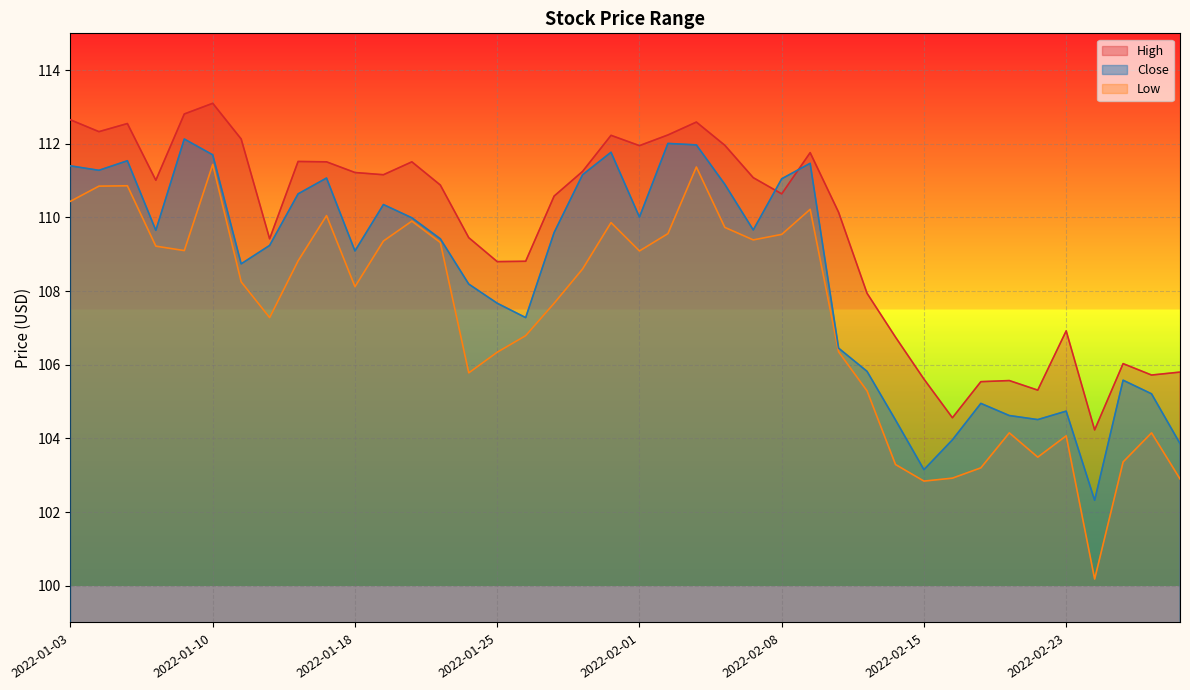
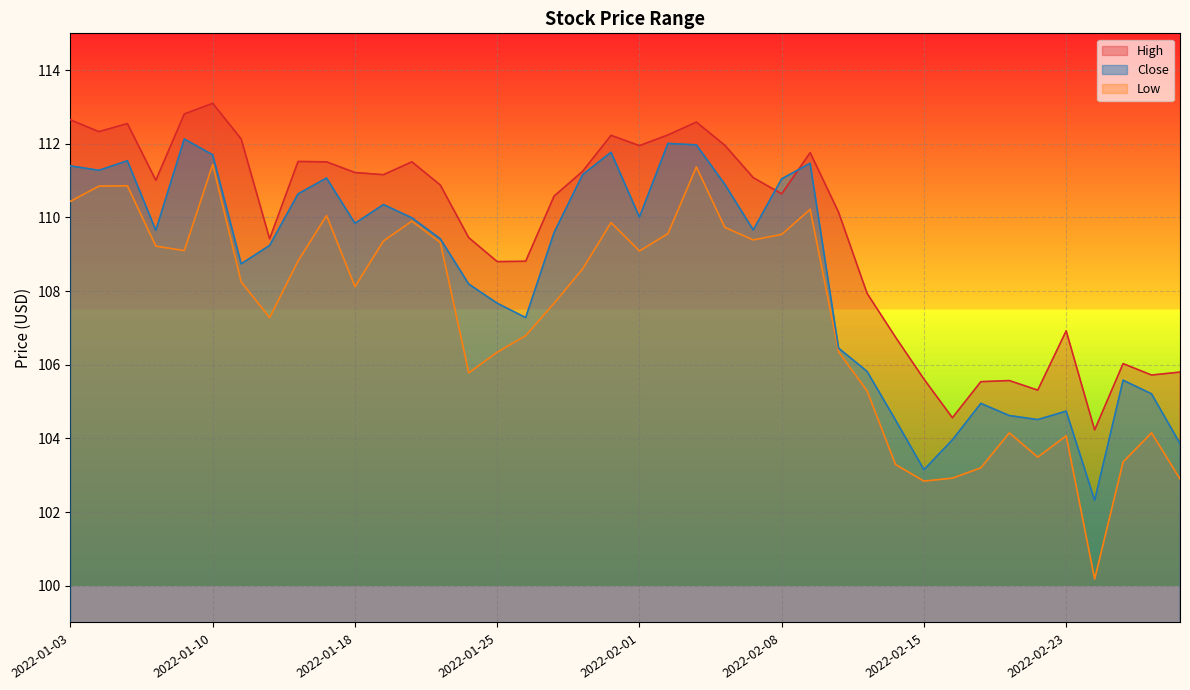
  {
    "Close": {
      "2022-01-03": 111.4,
      "2022-01-10": 111.7,
-     "2022-01-18": 109.1,
+     "2022-01-18": 109.8,
      "2022-01-25": 107.7,
      "2022-02-01": 110.0,
      "2022-02-08": 111.1,
      "2022-02-15": 103.2,
      "2022-02-23": 104.7
    }
  }
